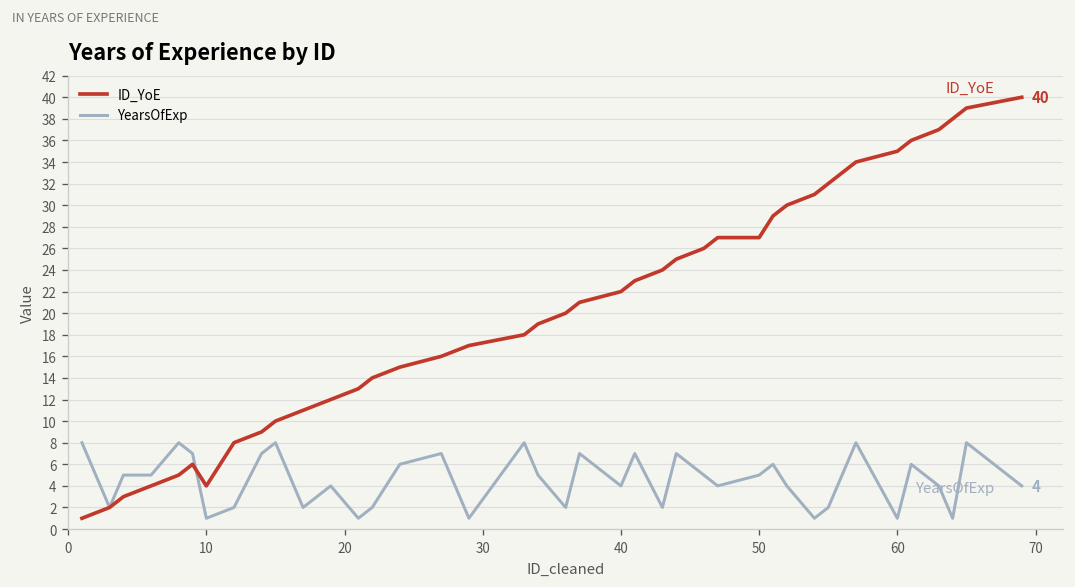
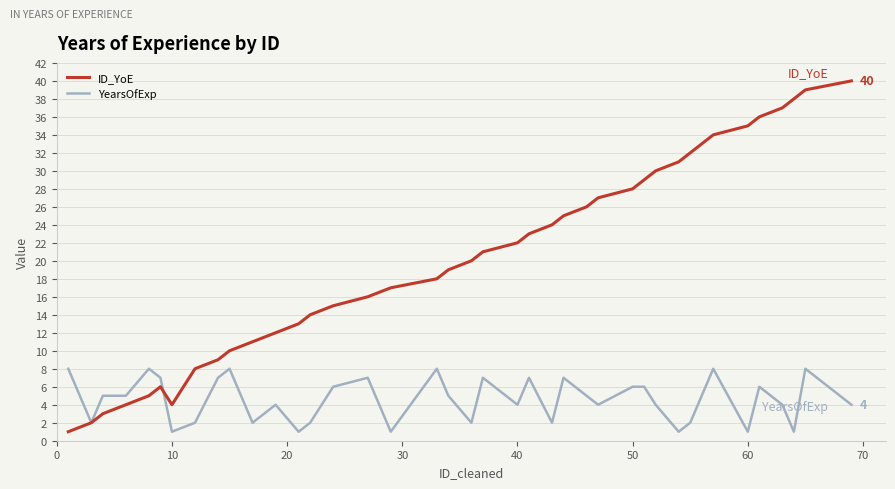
  {
    "ID_YoE": {
      "10": 4,
      "40": 22,
-     "50": 27,
+     "50": 28,
      "60": 35
    },
    "YearsOfExp": {
      "10": 1,
      "40": 4,
-     "50": 5,
+     "50": 6,
      "60": 1
    }
  }
